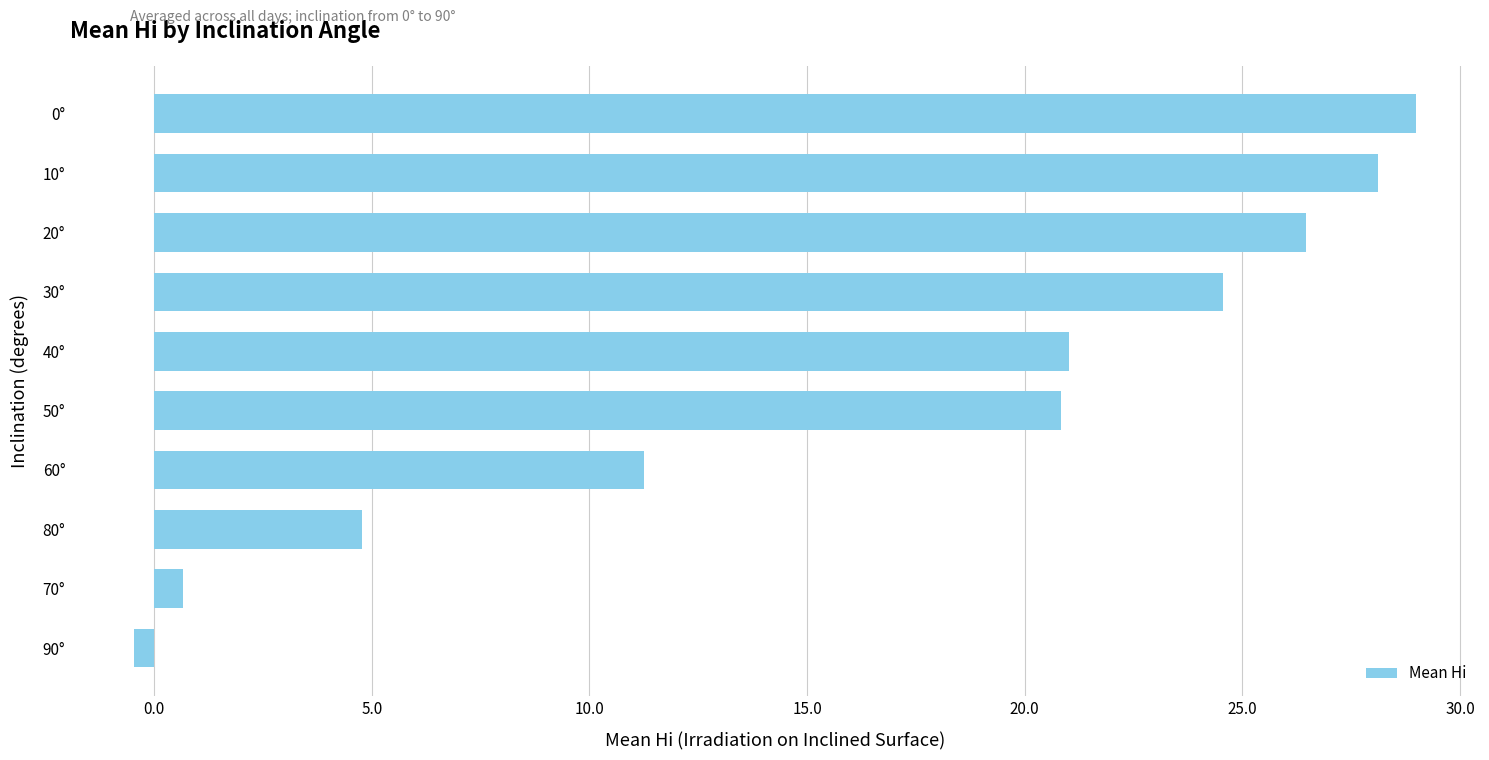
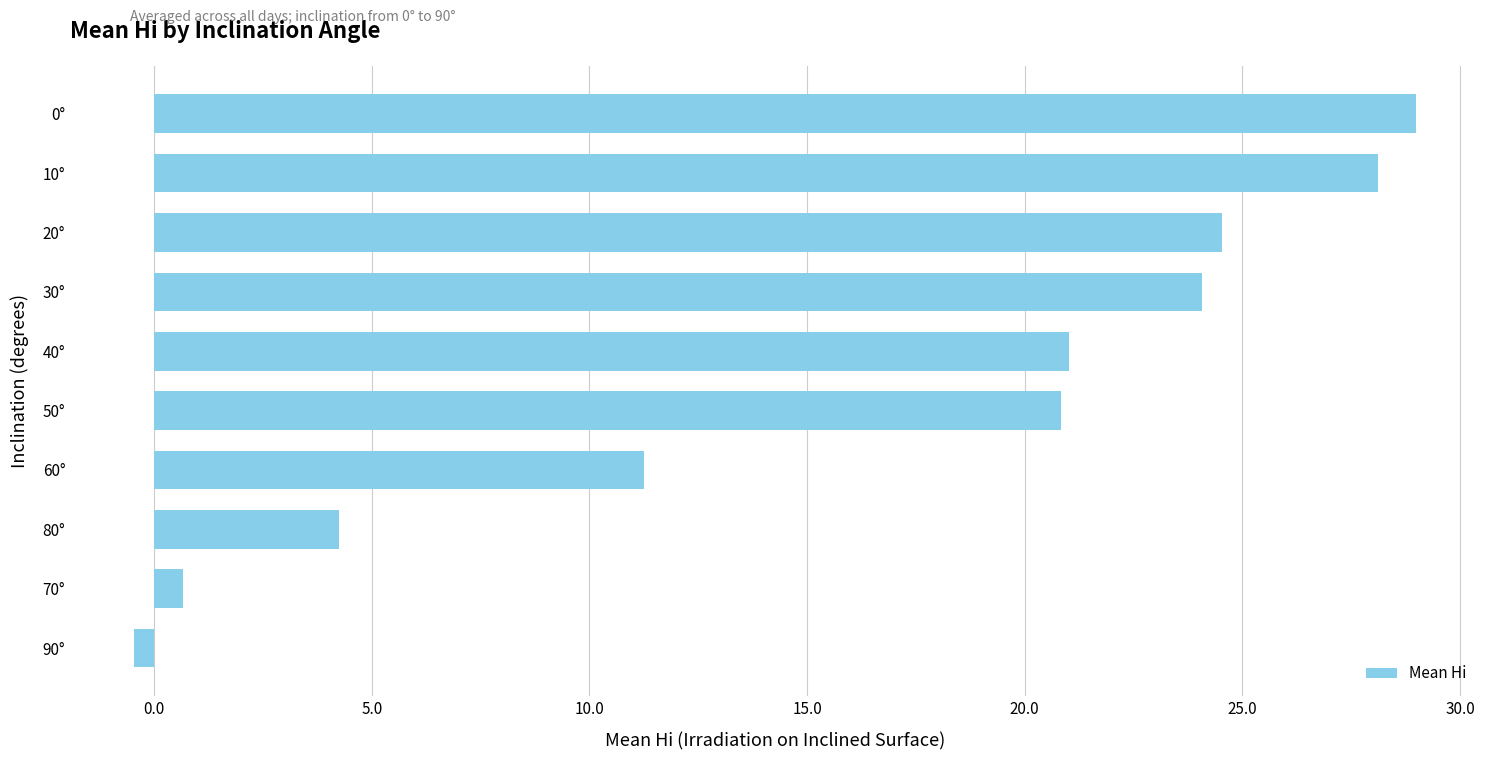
  {
    "0°": 29.0,
    "10°": 28.1,
-   "20°": 26.5,
-   "30°": 24.6,
+   "20°": 24.5,
+   "30°": 24.1,
    "40°": 21.0,
    "50°": 20.8,
    "60°": 11.2,
-   "80°": 4.8,
+   "80°": 4.2,
    "70°": 0.7,
    "90°": -0.5
  }
